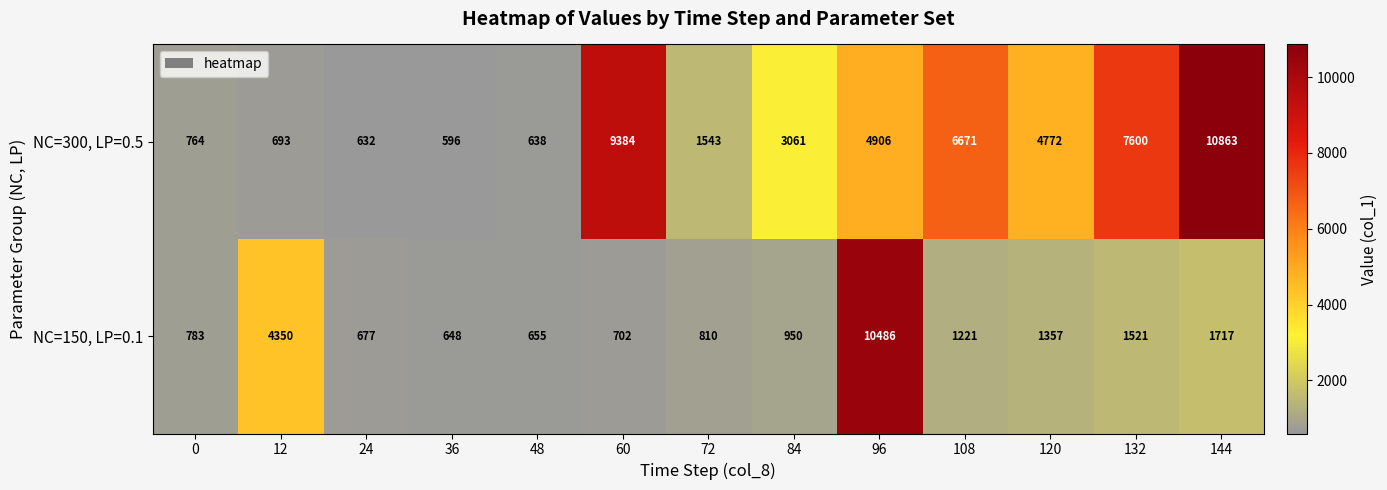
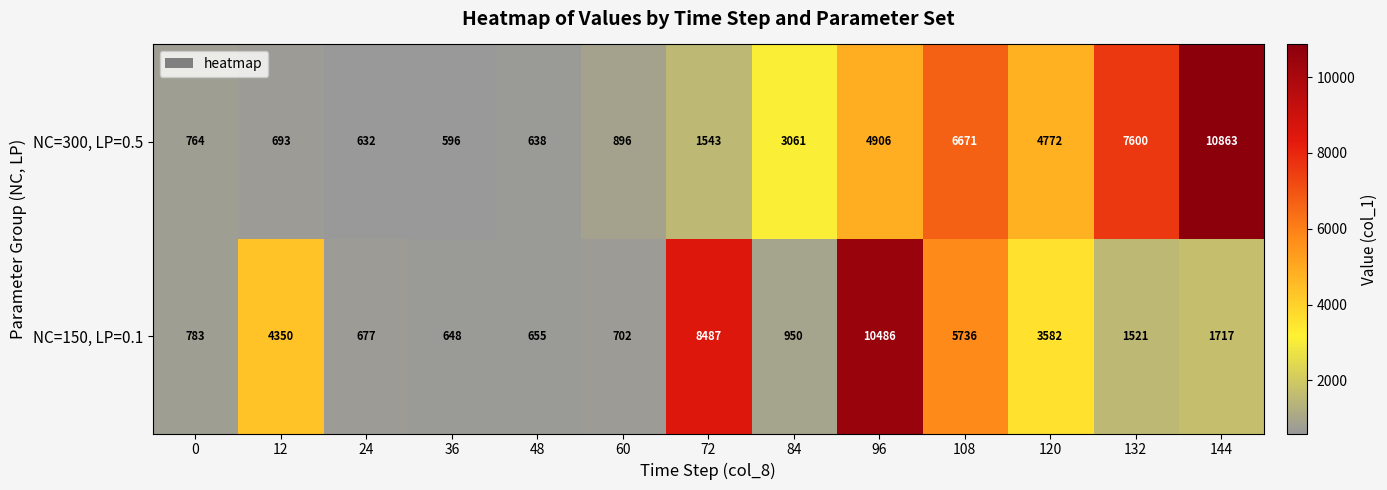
  {
    "NC=300, LP=0.5": {
      "0": 764,
      "12": 693,
      "24": 632,
      "36": 596,
      "48": 638,
-     "60": 9384,
+     "60": 896,
      "72": 1543,
      "84": 3061,
      "96": 4906,
      "108": 6671,
      "120": 4772,
      "132": 7600,
      "144": 10863
    },
    "NC=150, LP=0.1": {
      "0": 783,
      "12": 4350,
      "24": 677,
      "36": 648,
      "48": 655,
      "60": 702,
-     "72": 810,
+     "72": 8487,
      "84": 950,
      "96": 10486,
-     "108": 1221,
-     "120": 1357,
+     "108": 5736,
+     "120": 3582,
      "132": 1521,
      "144": 1717
    }
  }
